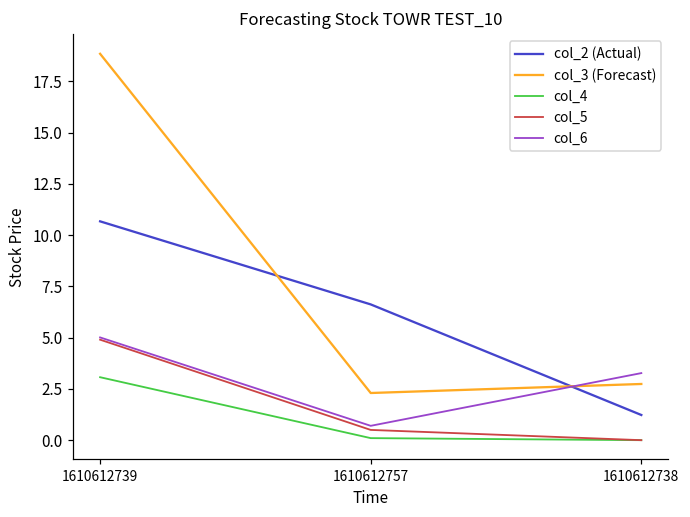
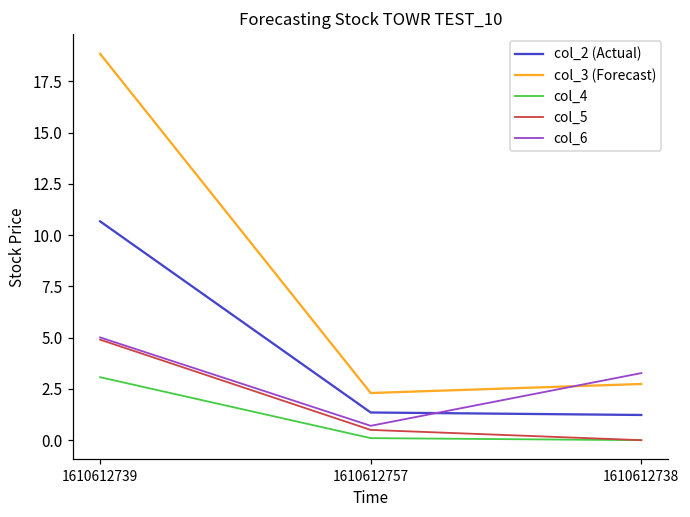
  {
    "col_2 (Actual)": {
      "1610612739": 10.7,
-     "1610612757": 6.6,
+     "1610612757": 1.4,
      "1610612738": 1.2
    },
    "col_3 (Forecast)": {
      "1610612739": 18.8,
      "1610612757": 2.3,
      "1610612738": 2.7
    },
    "col_4": {
      "1610612739": 3.1,
      "1610612757": 0.1
    },
    "col_5": {
      "1610612757": 0.5
    },
    "col_6": {
      "1610612757": 0.7,
      "1610612738": 3.3
    }
  }
